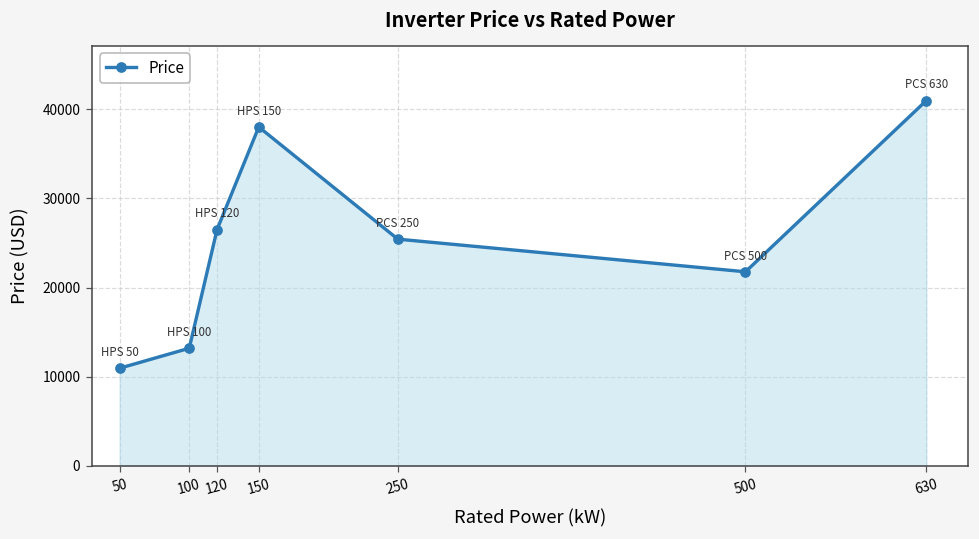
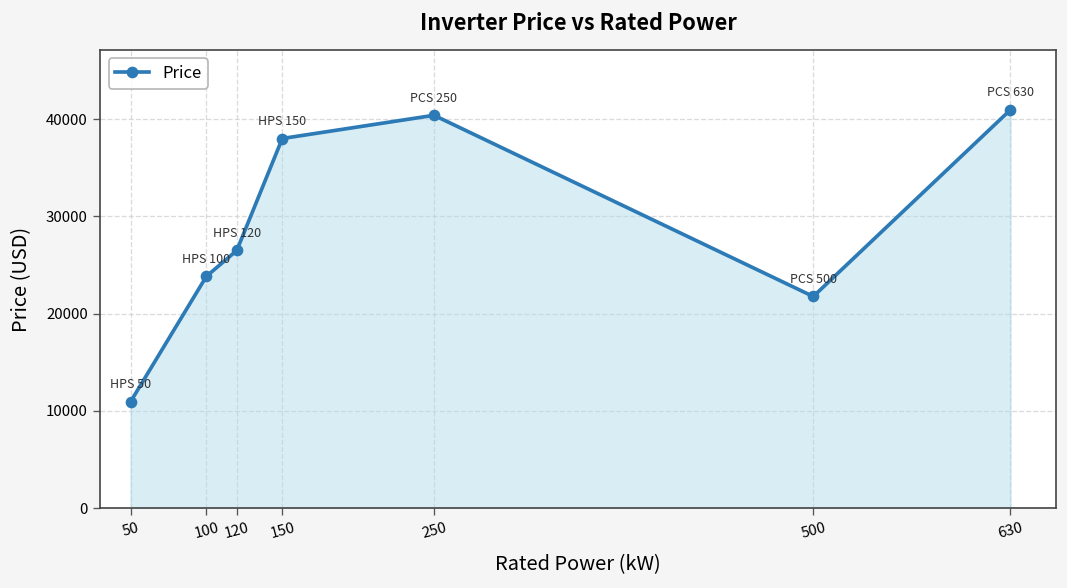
  {
-   "100": 13000,
-   "250": 25000
+   "100": 24000,
+   "250": 40000
  }
